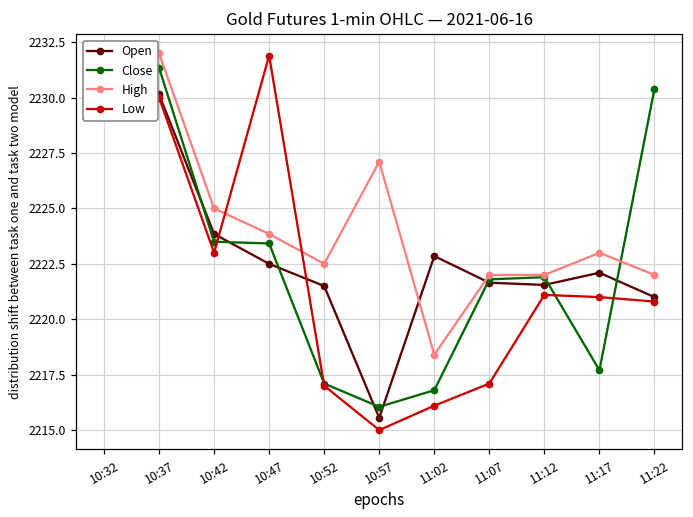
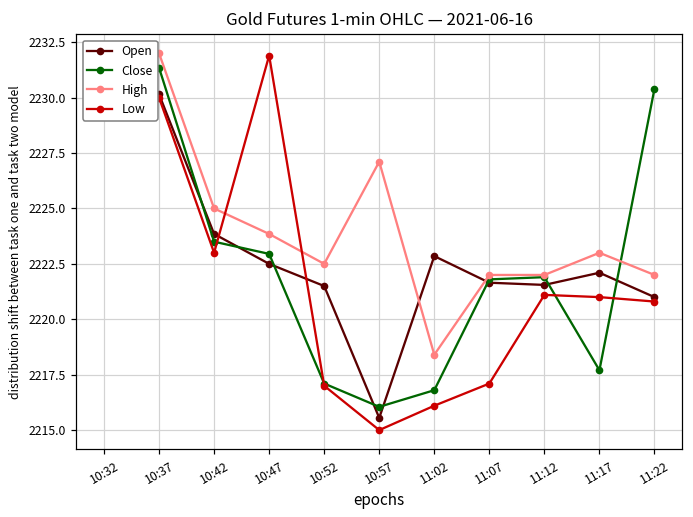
  {
    "Open": {
      "10:37": 2230.2,
      "10:42": 2223.9,
      "10:47": 2222.5,
      "10:52": 2221.5,
      "10:57": 2215.6,
      "11:02": 2222.9,
      "11:07": 2221.7,
      "11:12": 2221.6,
      "11:17": 2222.1,
      "11:22": 2221.0
    },
    "Close": {
      "10:37": 2231.4,
      "10:42": 2223.5,
-     "10:47": 2223.4,
+     "10:47": 2223.0,
      "10:57": 2216.1,
      "11:02": 2216.8,
      "11:07": 2221.8,
      "11:17": 2217.7,
      "11:22": 2230.4
    },
    "High": {
      "10:37": 2232.0,
      "10:42": 2225.0,
      "10:47": 2223.9,
      "10:52": 2222.5,
      "10:57": 2227.1,
      "11:02": 2218.4,
      "11:07": 2222.0,
      "11:17": 2223.0,
      "11:22": 2222.0
    },
    "Low": {
      "10:37": 2230.0,
      "10:42": 2223.0,
      "10:47": 2231.9,
      "10:57": 2215.0,
      "11:02": 2216.1,
      "11:07": 2217.1,
      "11:12": 2221.1,
      "11:17": 2221.0,
      "11:22": 2220.8
    }
  }
